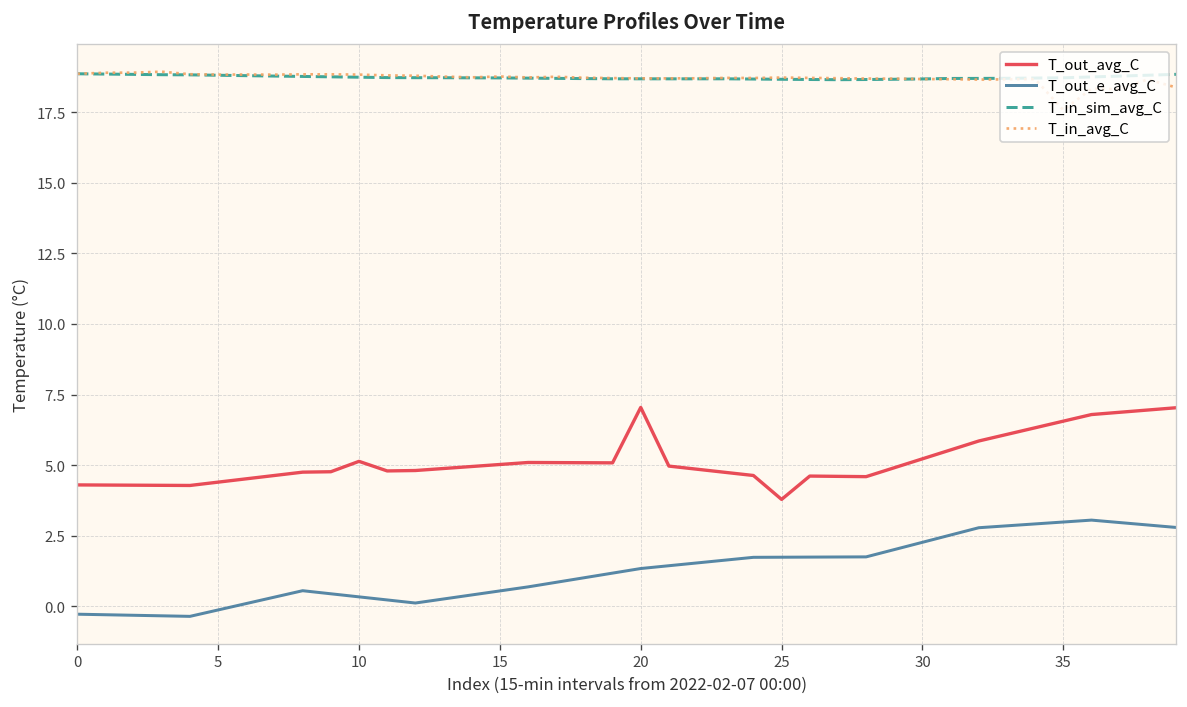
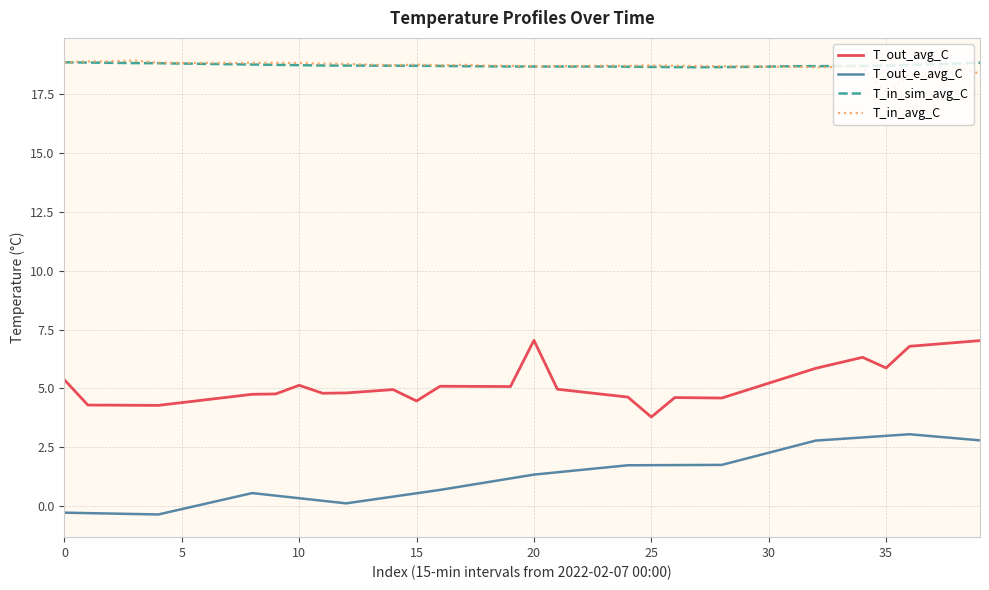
  {
    "T_out_avg_C": {
-     "0": 4.3,
+     "0": 5.4,
      "5": 4.4,
      "10": 5.1,
-     "15": 5.0,
+     "15": 4.5,
      "20": 7.0,
      "25": 3.8,
      "30": 5.2,
-     "35": 6.6
+     "35": 5.9
    }
  }
